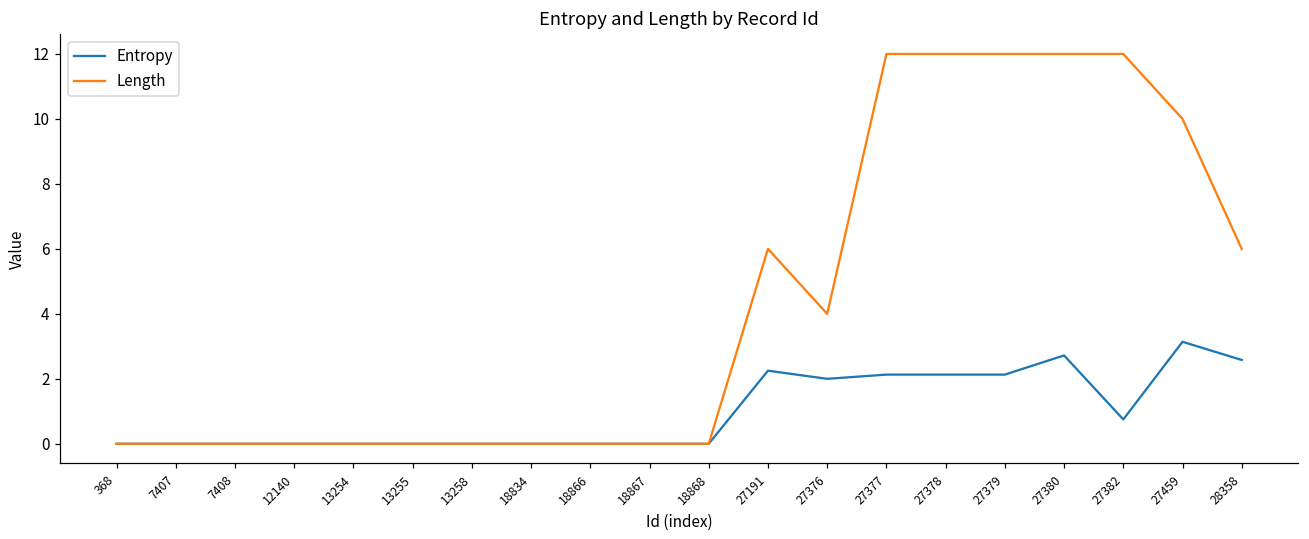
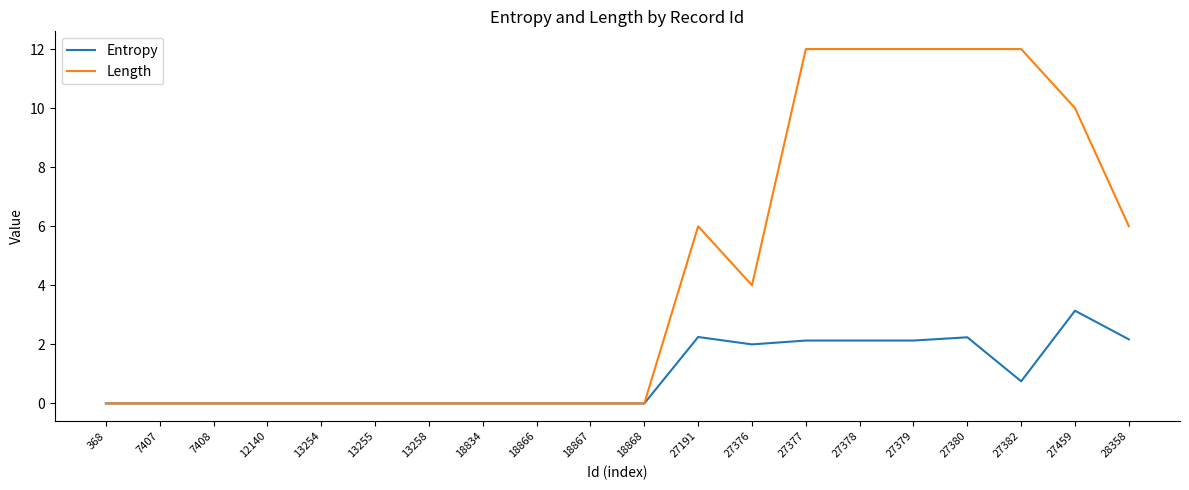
  {
    "Entropy": {
      "27191": 2.3,
      "27376": 2.0,
      "27377": 2.1,
      "27378": 2.1,
      "27379": 2.1,
-     "27380": 2.7,
+     "27380": 2.2,
      "27382": 0.8,
      "27459": 3.1,
-     "28358": 2.6
+     "28358": 2.2
    },
    "Length": {
      "27191": 6.0,
      "27376": 4.0,
      "27377": 12.0,
      "27378": 12.0,
      "27379": 12.0,
      "27380": 12.0,
      "27382": 12.0,
      "27459": 10.0,
      "28358": 6.0
    }
  }
